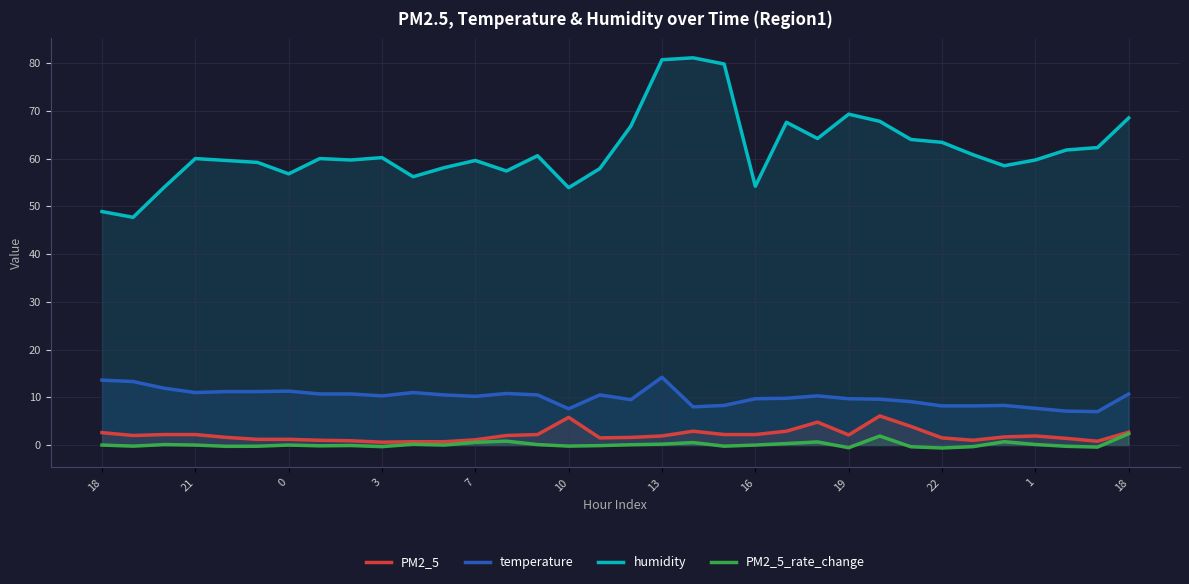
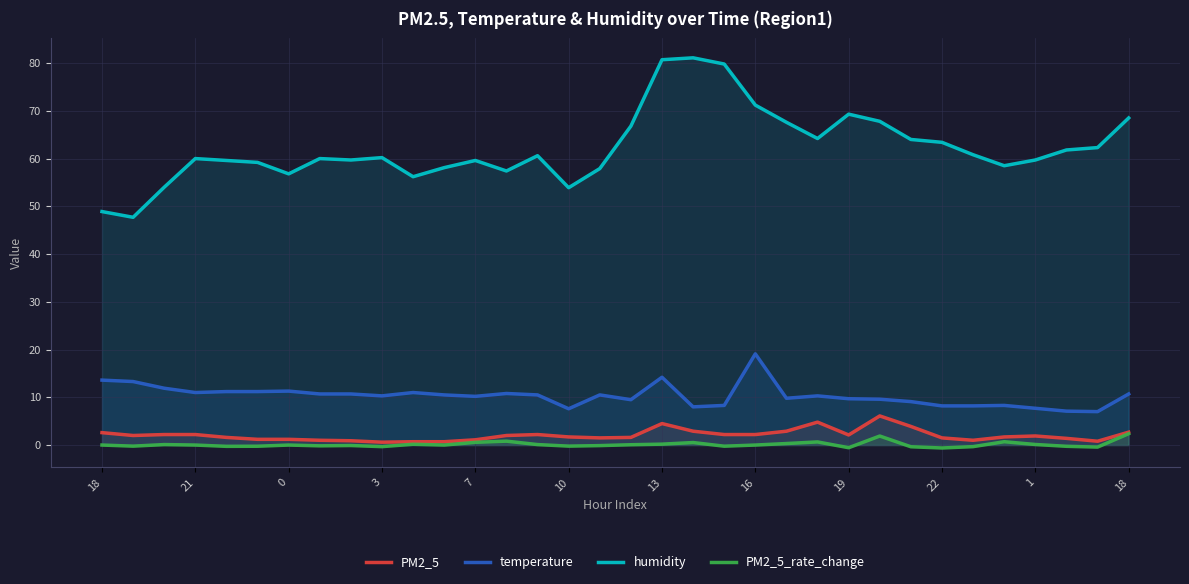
  {
    "PM2_5": {
-     "10": 6,
-     "13": 2,
+     "10": 2,
+     "13": 5,
      "16": 2
    },
    "temperature": {
      "7": 10,
      "10": 8,
      "13": 14,
-     "16": 10
+     "16": 19
    },
    "humidity": {
      "7": 60,
      "10": 54,
      "13": 81,
-     "16": 54
+     "16": 71
    }
  }
